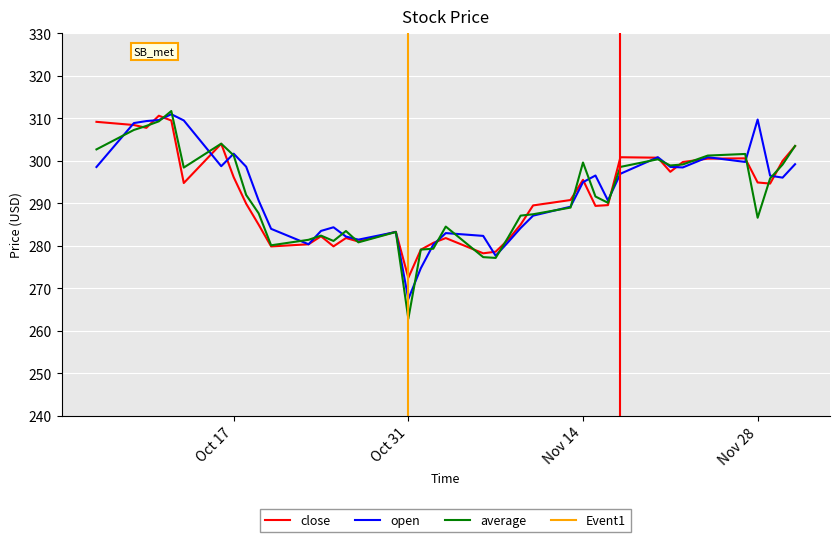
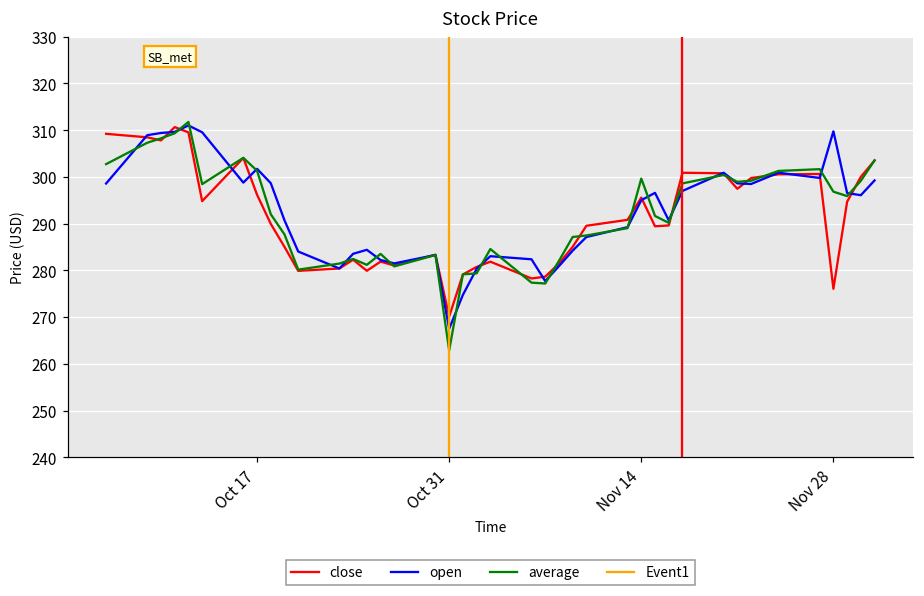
  {
    "close": {
      "Oct 17": 296,
-     "Oct 31": 273,
-     "Nov 28": 295
+     "Oct 31": 270,
+     "Nov 28": 276
    },
    "open": {
      "Oct 31": 268,
      "Nov 28": 310
    },
    "average": {
      "Oct 31": 263,
      "Nov 14": 300,
-     "Nov 28": 287
+     "Nov 28": 297
    }
  }
